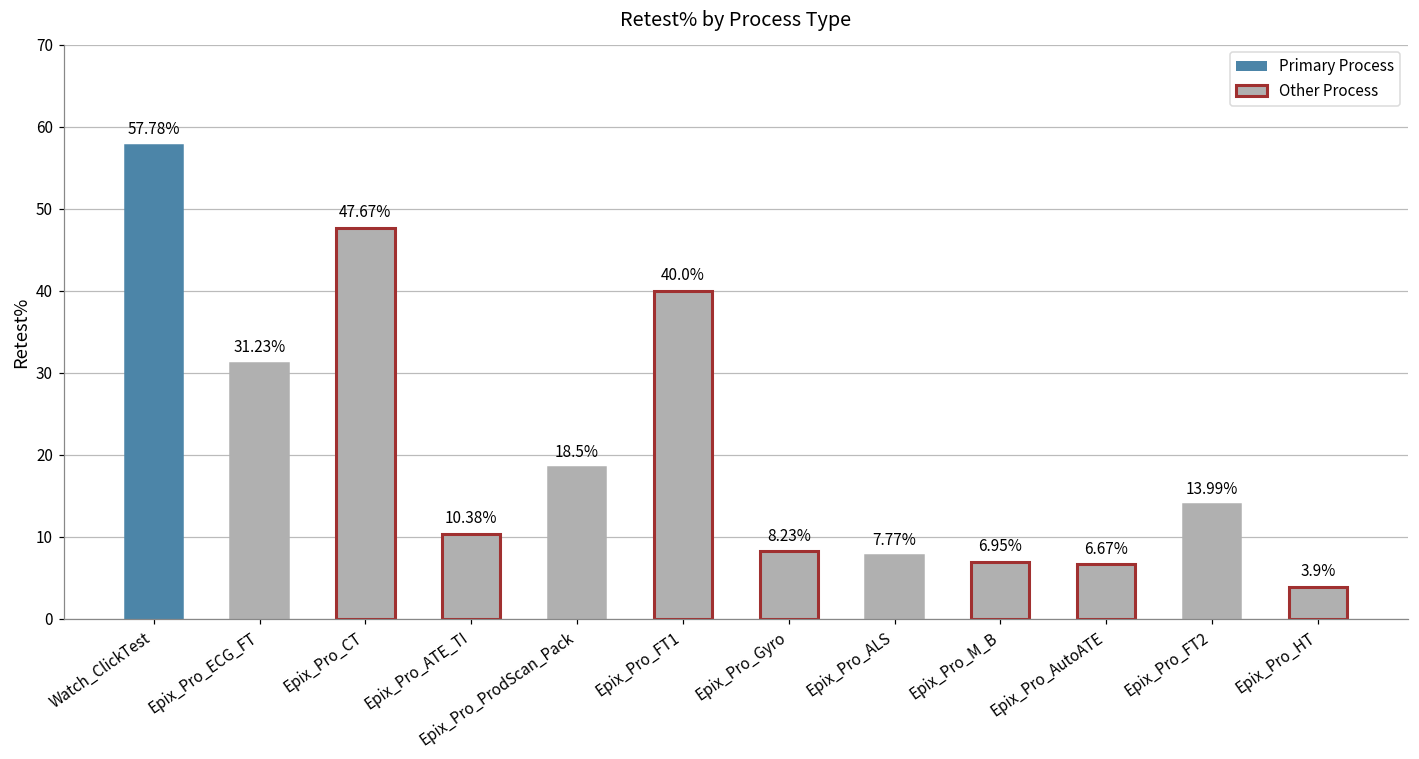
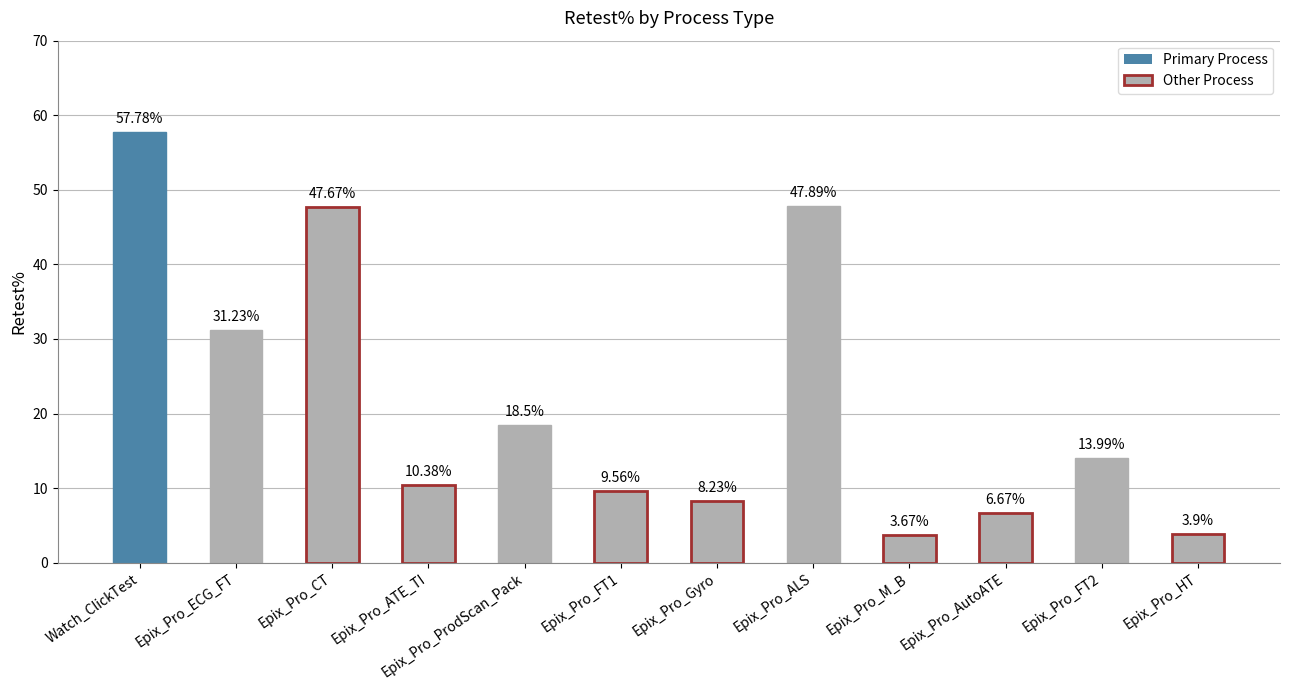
  {
    "Watch_ClickTest": "57.78%",
    "Epix_Pro_ECG_FT": "31.23%",
    "Epix_Pro_CT": "47.67%",
    "Epix_Pro_ATE_TI": "10.38%",
    "Epix_Pro_ProdScan_Pack": "18.5%",
-   "Epix_Pro_FT1": "40.0%",
+   "Epix_Pro_FT1": "9.56%",
    "Epix_Pro_Gyro": "8.23%",
-   "Epix_Pro_ALS": "7.77%",
-   "Epix_Pro_M_B": "6.95%",
+   "Epix_Pro_ALS": "47.89%",
+   "Epix_Pro_M_B": "3.67%",
    "Epix_Pro_AutoATE": "6.67%",
    "Epix_Pro_FT2": "13.99%",
    "Epix_Pro_HT": "3.9%"
  }
